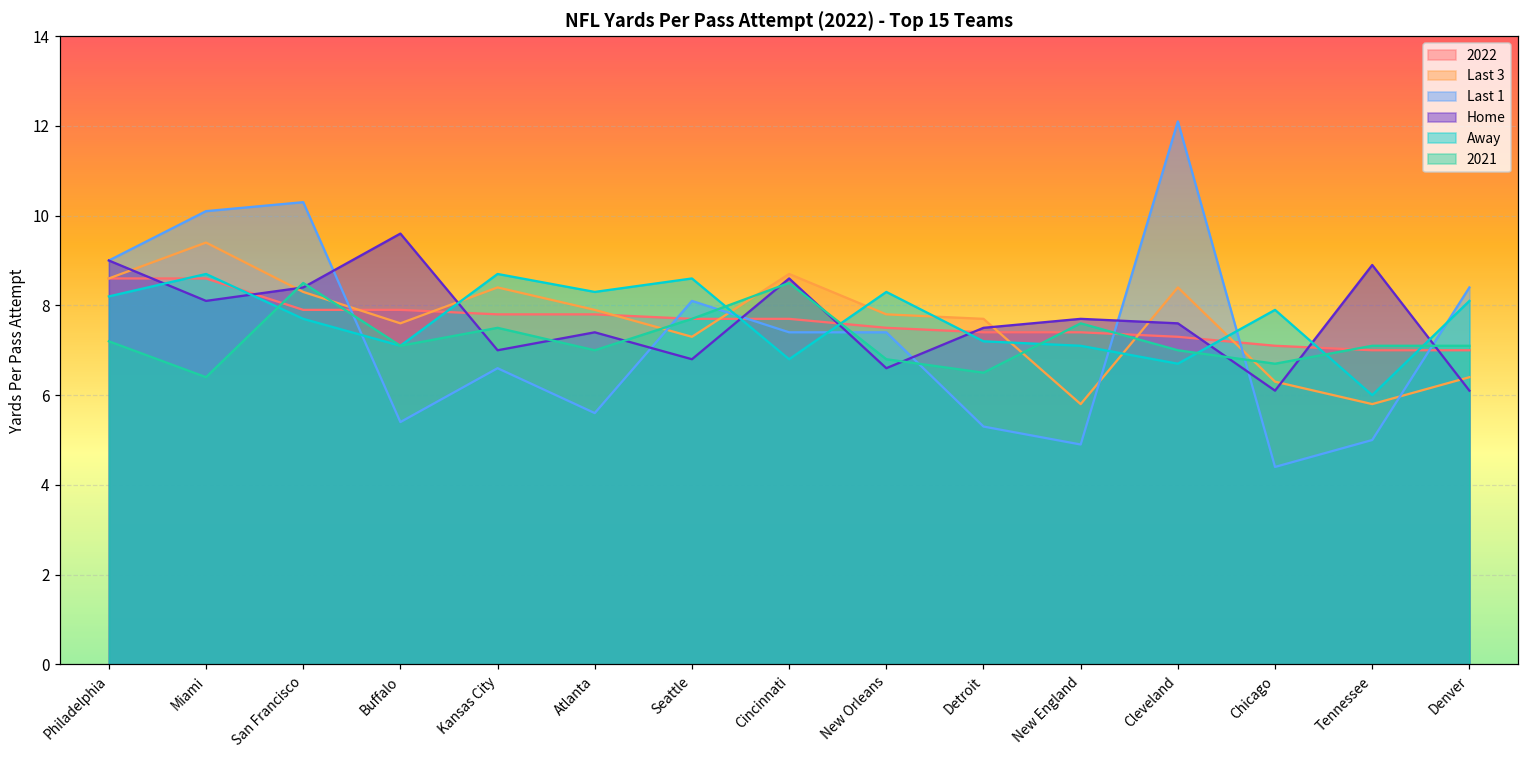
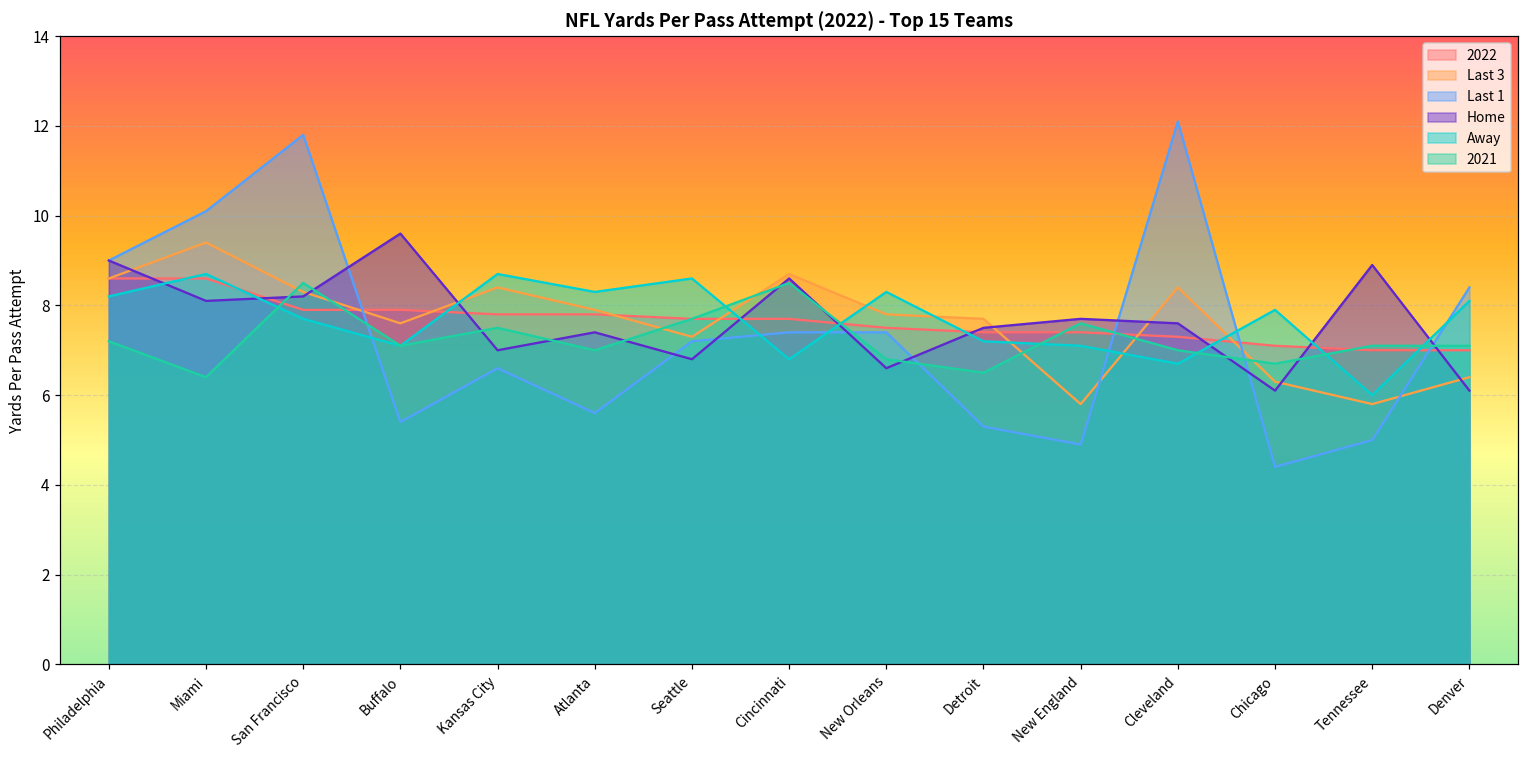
  {
    "Last 1": {
      "Miami": 10.1,
-     "San Francisco": 10.3,
+     "San Francisco": 11.8,
      "Buffalo": 5.4,
      "Kansas City": 6.6,
      "Atlanta": 5.6,
-     "Seattle": 8.1,
+     "Seattle": 7.2,
      "Cincinnati": 7.4,
      "New Orleans": 7.4,
      "Detroit": 5.3,
      "New England": 4.9,
      "Cleveland": 12.1,
      "Chicago": 4.4,
      "Tennessee": 5.0,
      "Denver": 8.4
    },
    "Home": {
      "Miami": 8.1,
-     "San Francisco": 8.4,
+     "San Francisco": 8.2,
      "Buffalo": 9.6,
      "Kansas City": 7.0,
      "Atlanta": 7.4,
      "Seattle": 6.8,
      "Cincinnati": 8.6,
      "New Orleans": 6.6,
      "Detroit": 7.5,
      "New England": 7.7,
      "Cleveland": 7.6,
      "Chicago": 6.1,
      "Tennessee": 8.9,
      "Denver": 6.1
    }
  }
